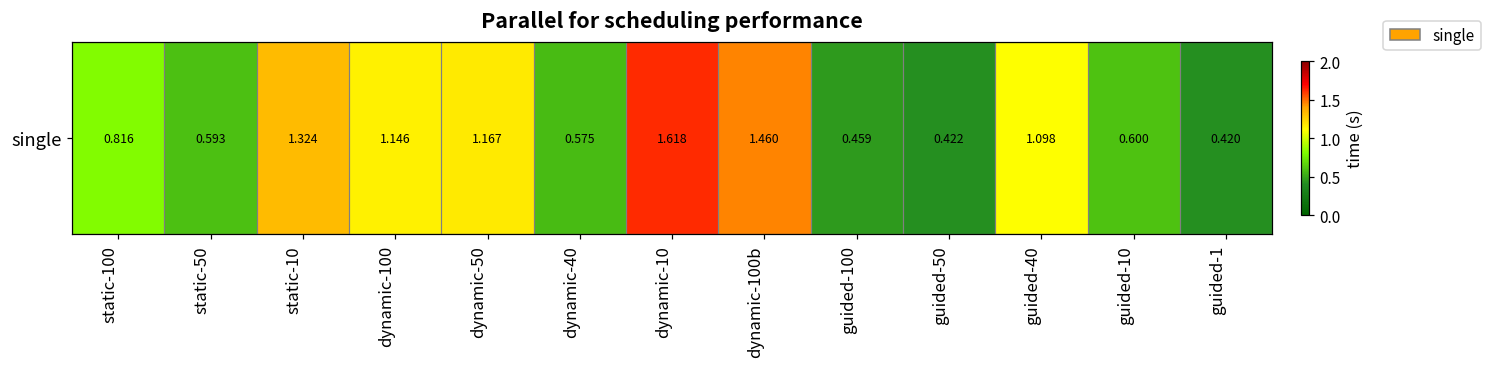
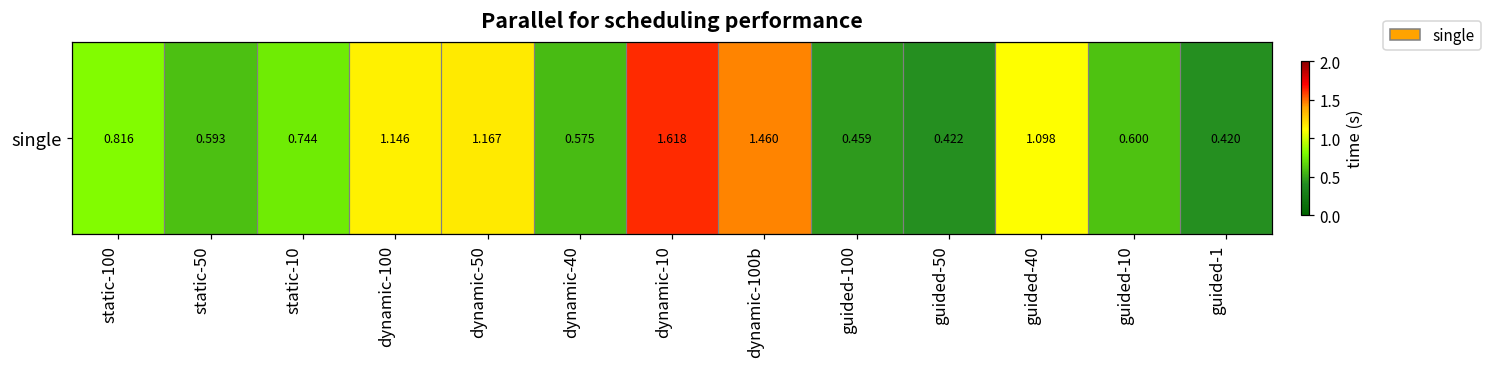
  {
    "single": {
      "static-100": 0.816,
      "static-50": 0.593,
-     "static-10": 1.324,
+     "static-10": 0.744,
      "dynamic-100": 1.146,
      "dynamic-50": 1.167,
      "dynamic-40": 0.575,
      "dynamic-10": 1.618,
      "dynamic-100b": 1.460,
      "guided-100": 0.459,
      "guided-50": 0.422,
      "guided-40": 1.098,
      "guided-10": 0.600,
      "guided-1": 0.420
    }
  }
